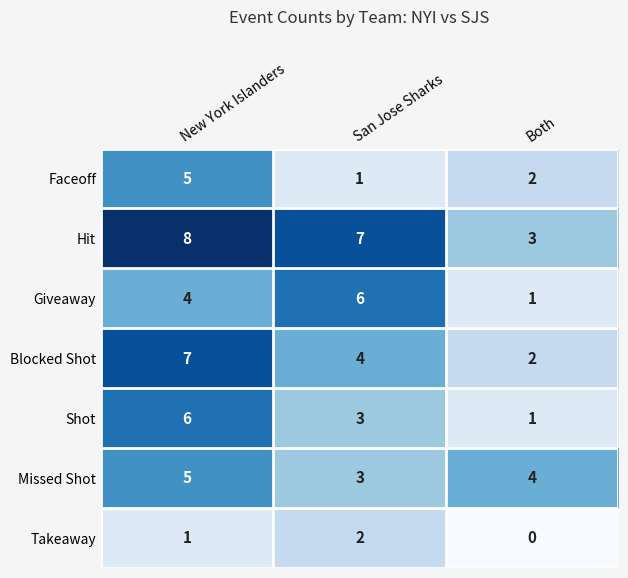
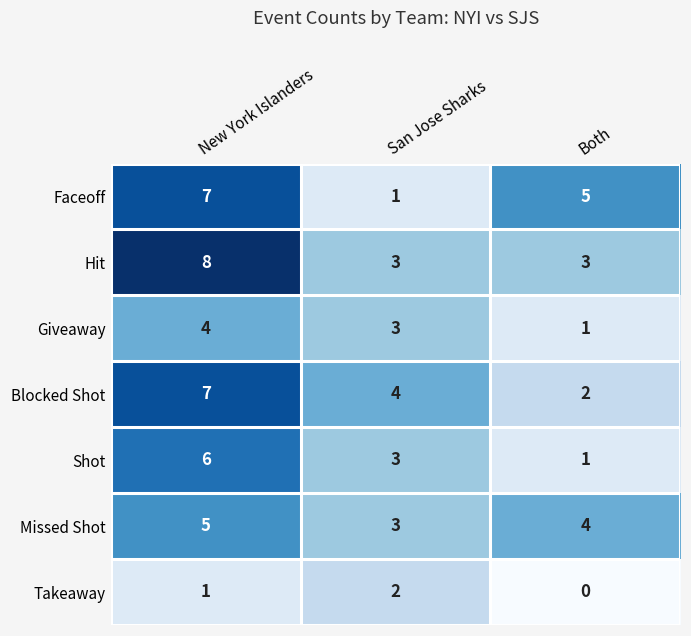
  {
    "Faceoff": {
-     "New York Islanders": 5,
+     "New York Islanders": 7,
      "San Jose Sharks": 1,
-     "Both": 2
+     "Both": 5
    },
    "Hit": {
      "New York Islanders": 8,
-     "San Jose Sharks": 7,
+     "San Jose Sharks": 3,
      "Both": 3
    },
    "Giveaway": {
      "New York Islanders": 4,
-     "San Jose Sharks": 6,
+     "San Jose Sharks": 3,
      "Both": 1
    },
    "Blocked Shot": {
      "New York Islanders": 7,
      "San Jose Sharks": 4,
      "Both": 2
    },
    "Shot": {
      "New York Islanders": 6,
      "San Jose Sharks": 3,
      "Both": 1
    },
    "Missed Shot": {
      "New York Islanders": 5,
      "San Jose Sharks": 3,
      "Both": 4
    },
    "Takeaway": {
      "New York Islanders": 1,
      "San Jose Sharks": 2,
      "Both": 0
    }
  }
